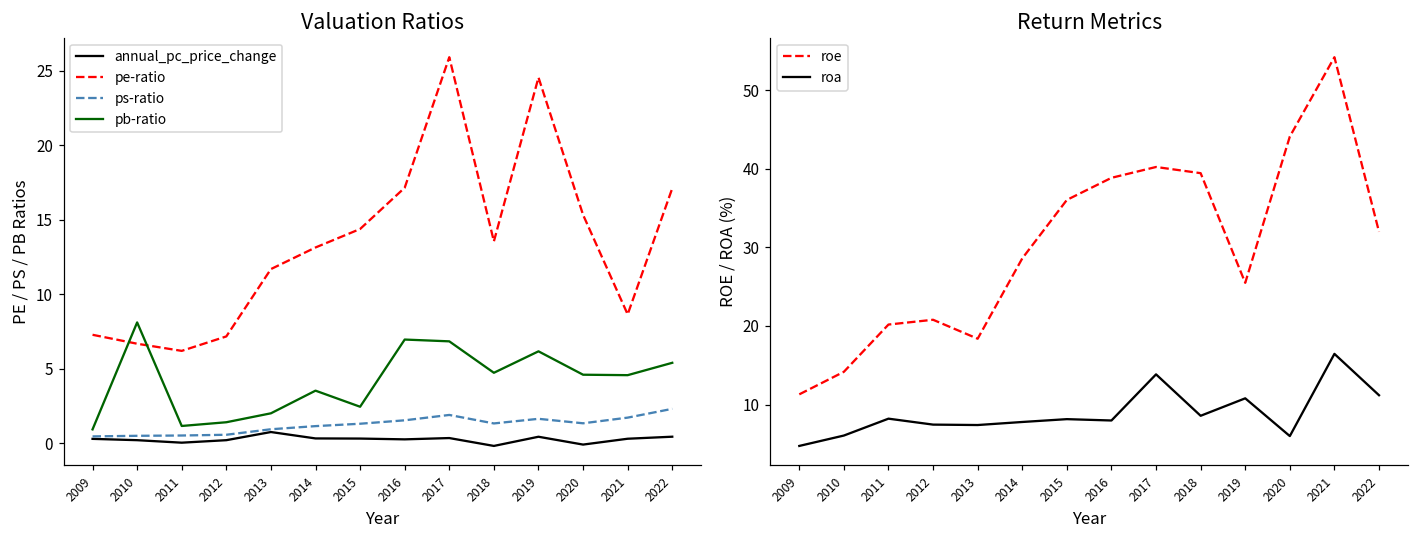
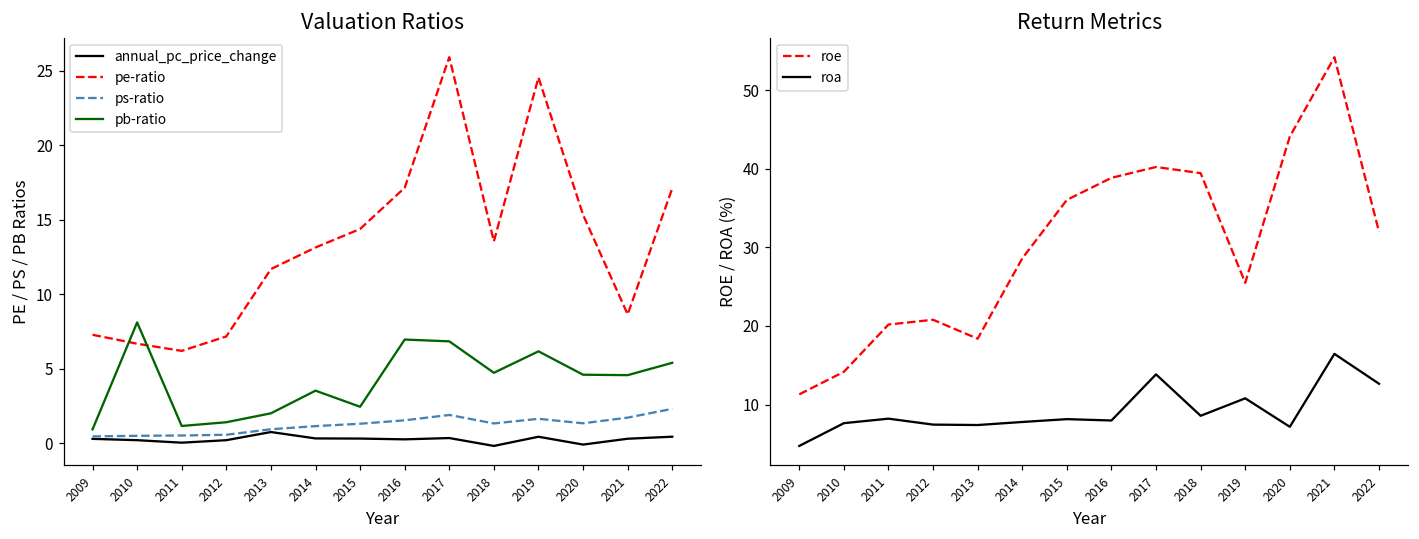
  {
    "Valuation Ratios": {
      "annual_pc_price_change": {
        "2010": 0.2,
        "2011": 0.0,
        "2012": 0.2,
        "2013": 0.7,
        "2014": 0.3,
        "2015": 0.3,
        "2016": 0.3,
        "2017": 0.3,
        "2018": -0.2,
        "2019": 0.4,
        "2020": -0.1,
        "2021": 0.3,
        "2022": 0.4
      },
      "pe-ratio": {
        "2009": 7.3,
        "2010": 6.7,
        "2011": 6.2,
        "2012": 7.2,
        "2013": 11.7,
        "2014": 13.1,
        "2015": 14.4,
        "2016": 17.1,
        "2017": 25.9,
        "2018": 13.5,
        "2019": 24.5,
        "2020": 15.3,
        "2021": 8.6,
        "2022": 17.1
      },
      "ps-ratio": {
        "2010": 0.5,
        "2011": 0.5,
        "2012": 0.6,
        "2013": 0.9,
        "2014": 1.1,
        "2015": 1.3,
        "2016": 1.5,
        "2017": 1.9,
        "2018": 1.3,
        "2019": 1.6,
        "2020": 1.3,
        "2021": 1.7,
        "2022": 2.3
      },
      "pb-ratio": {
        "2009": 0.9,
        "2010": 8.1,
        "2011": 1.2,
        "2012": 1.4,
        "2013": 2.0,
        "2014": 3.5,
        "2015": 2.4,
        "2016": 7.0,
        "2017": 6.8,
        "2018": 4.7,
        "2019": 6.2,
        "2020": 4.6,
        "2021": 4.6,
        "2022": 5.4
      }
    },
    "Return Metrics": {
      "roe": {
        "2009": 11,
        "2010": 14,
        "2011": 20,
        "2012": 21,
        "2013": 18,
        "2014": 29,
        "2015": 36,
        "2016": 39,
        "2017": 40,
        "2018": 39,
        "2019": 25,
        "2020": 44,
        "2021": 54,
        "2022": 32
      },
      "roa": {
        "2009": 5,
-       "2010": 6,
+       "2010": 8,
        "2011": 8,
        "2012": 7,
        "2013": 7,
        "2014": 8,
        "2015": 8,
        "2016": 8,
        "2017": 14,
        "2018": 9,
        "2019": 11,
-       "2020": 6,
+       "2020": 7,
        "2021": 16,
-       "2022": 11
+       "2022": 13
      }
    }
  }
